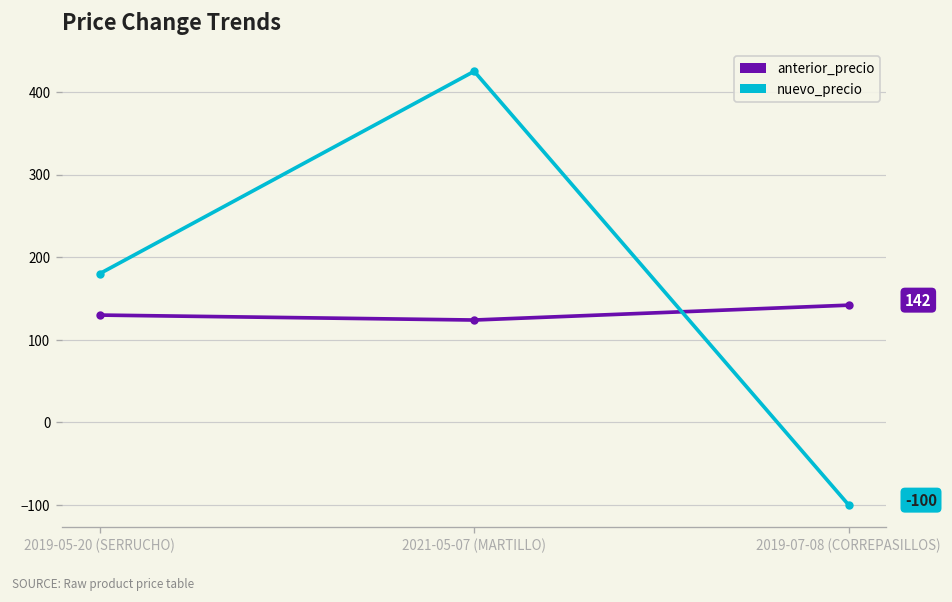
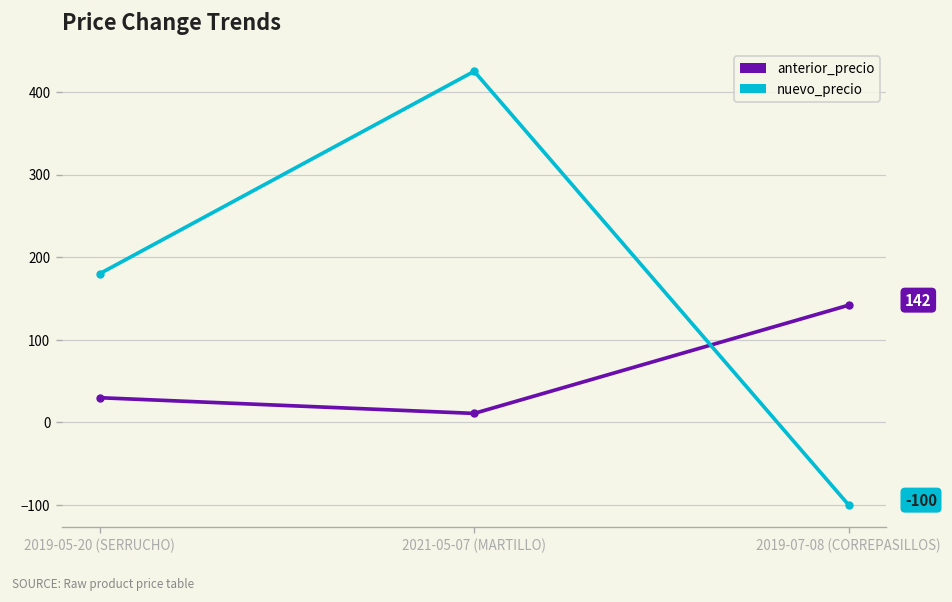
  {
    "anterior_precio": {
-     "2019-05-20 (SERRUCHO)": 130,
-     "2021-05-07 (MARTILLO)": 120,
+     "2019-05-20 (SERRUCHO)": 30,
+     "2021-05-07 (MARTILLO)": 10,
      "2019-07-08 (CORREPASILLOS)": 140
    },
    "nuevo_precio": {
      "2019-05-20 (SERRUCHO)": 180,
      "2021-05-07 (MARTILLO)": 430,
      "2019-07-08 (CORREPASILLOS)": -100
    }
  }
